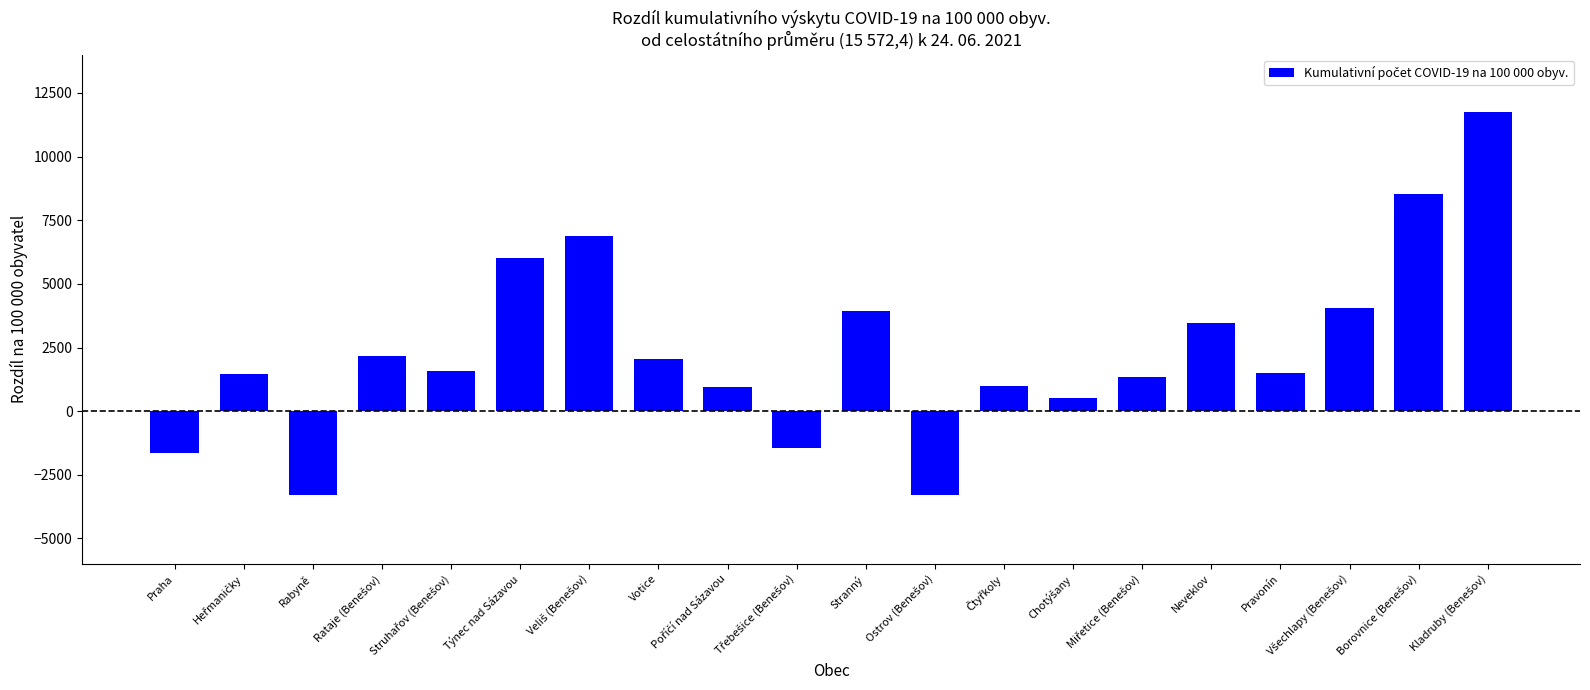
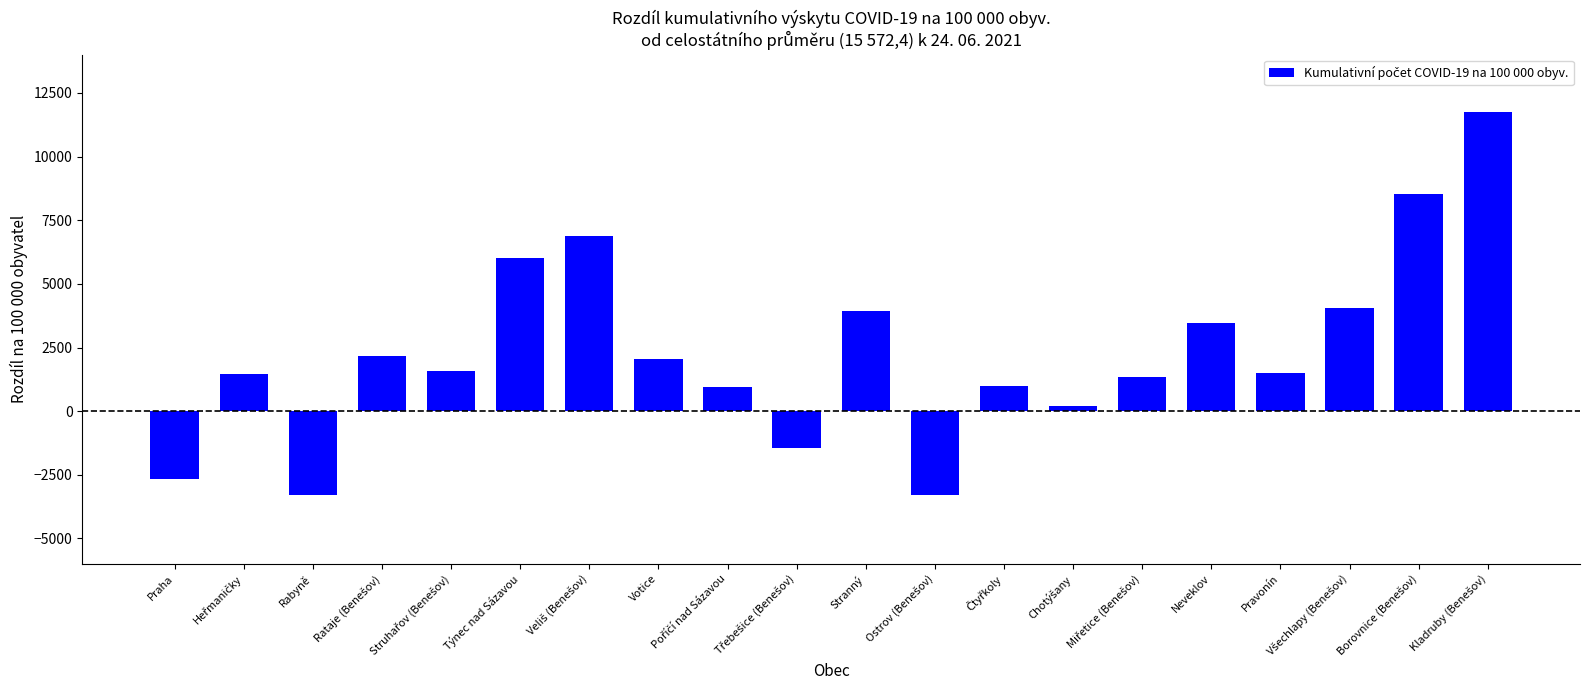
  {
-   "Praha": -1600,
+   "Praha": -2600,
    "Heřmaničky": 1500,
    "Rabyně": -3300,
    "Rataje (Benešov)": 2200,
    "Struhařov (Benešov)": 1600,
    "Týnec nad Sázavou": 6000,
    "Veliš (Benešov)": 6900,
    "Votice": 2100,
    "Poříčí nad Sázavou": 1000,
    "Třebešice (Benešov)": -1400,
    "Stranný": 3900,
    "Ostrov (Benešov)": -3300,
    "Čtyřkoly": 1000,
-   "Chotýšany": 500,
+   "Chotýšany": 200,
    "Miřetice (Benešov)": 1300,
    "Neveklov": 3400,
    "Pravonín": 1500,
    "Všechlapy (Benešov)": 4000,
    "Borovnice (Benešov)": 8500,
    "Kladruby (Benešov)": 11800
  }
